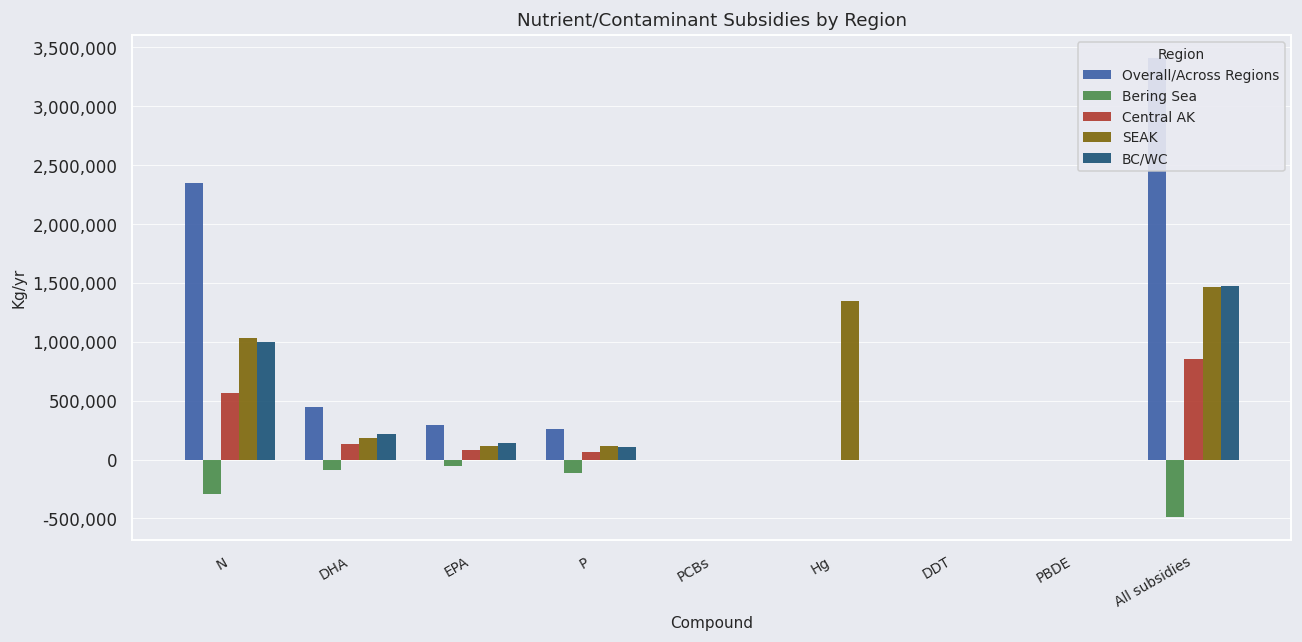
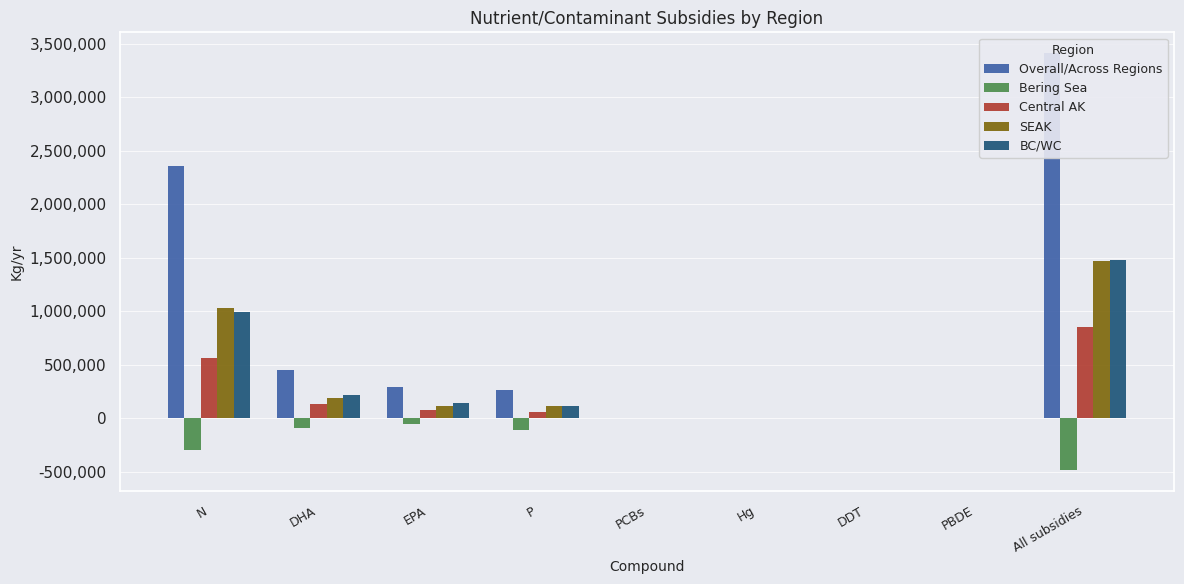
  {
    "Bering Sea": {
      "N": "-300,000",
      "DHA": "-90,000",
      "EPA": "-50,000",
      "P": "-110,000",
      "All subsidies": "-490,000"
    },
    "Central AK": {
      "N": "560,000",
      "DHA": "130,000",
      "EPA": "80,000",
      "P": "60,000",
      "All subsidies": "850,000"
    },
    "SEAK": {
      "N": "1,030,000",
      "DHA": "190,000",
      "EPA": "110,000",
      "P": "110,000",
-     "Hg": "1,350,000",
+     "Hg": "0",
      "All subsidies": "1,470,000"
    }
  }
